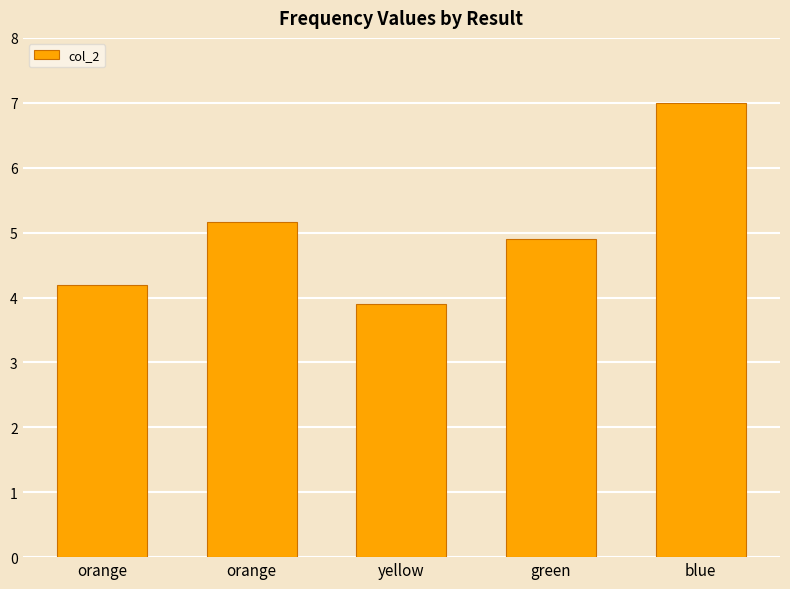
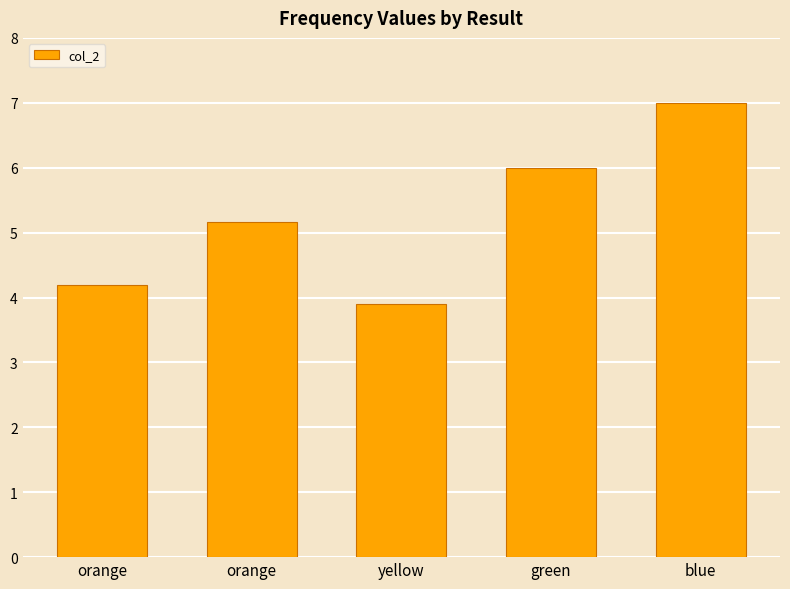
  {
    "yellow": 3.9,
-   "green": 4.9,
+   "green": 6.0,
    "blue": 7.0
  }
